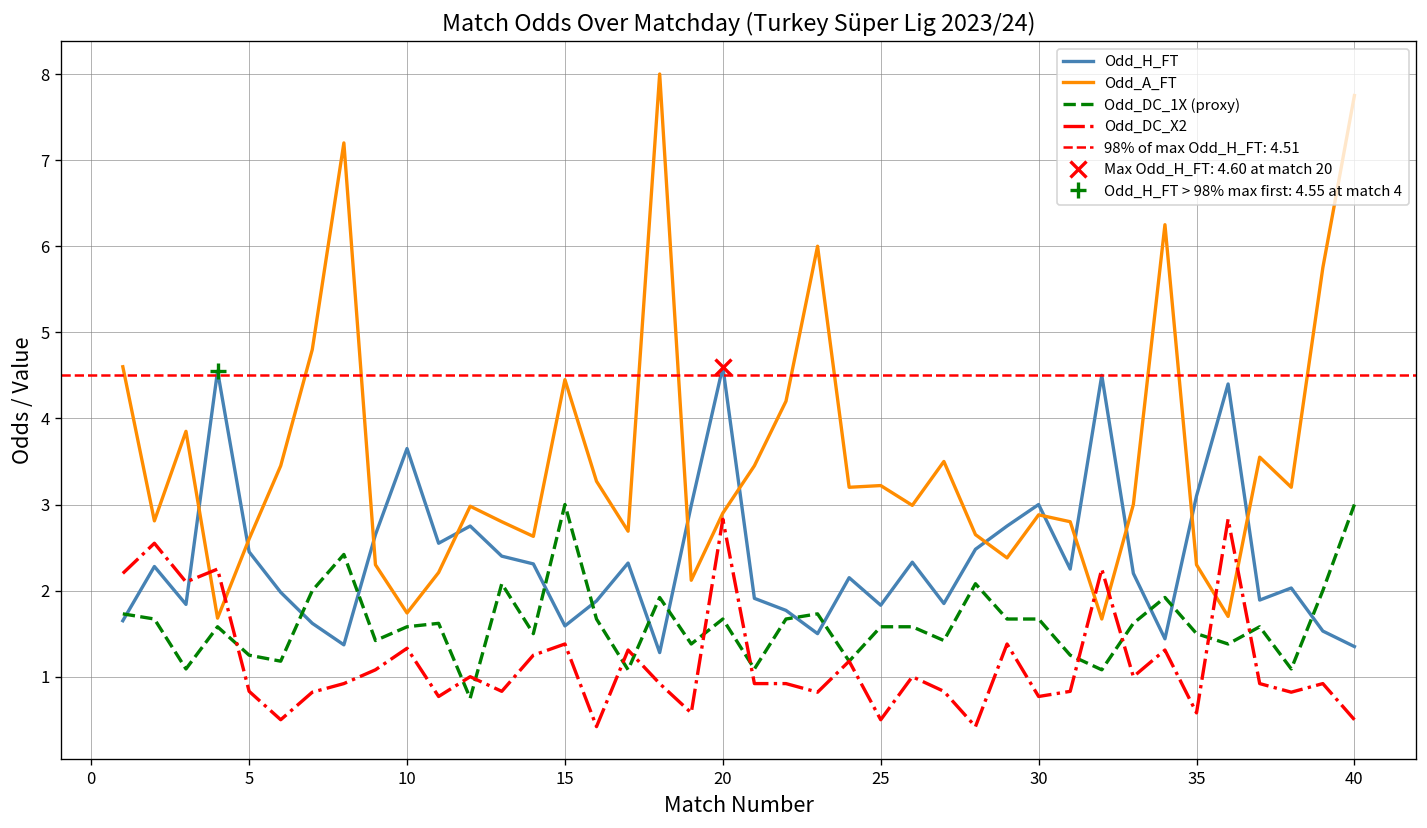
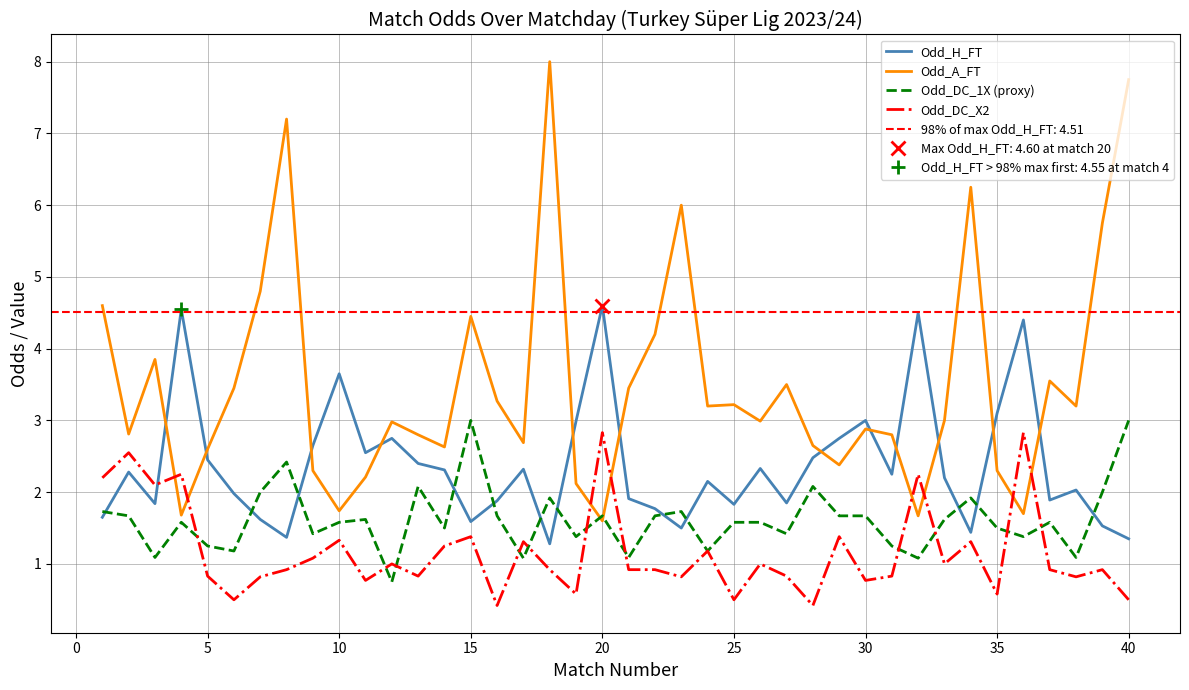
  {
    "Odd_H_FT": {
      "5": 2.5,
      "10": 3.7,
      "15": 1.6,
      "25": 1.8,
      "30": 3.0,
      "35": 3.1,
      "40": 1.4
    },
    "Odd_A_FT": {
      "5": 2.6,
      "10": 1.7,
      "15": 4.5,
-     "20": 2.9,
+     "20": 1.6,
      "25": 3.2,
      "30": 2.9,
      "35": 2.3
    }
  }
